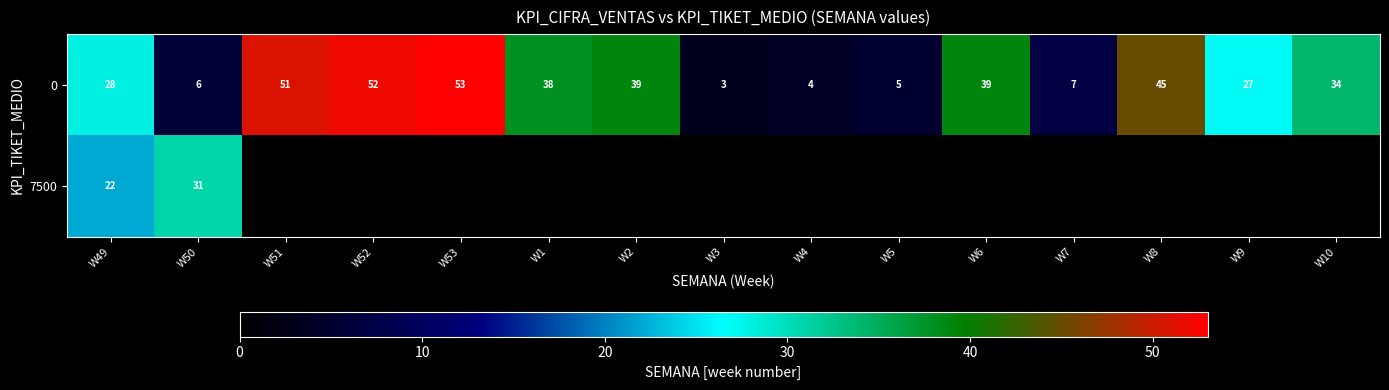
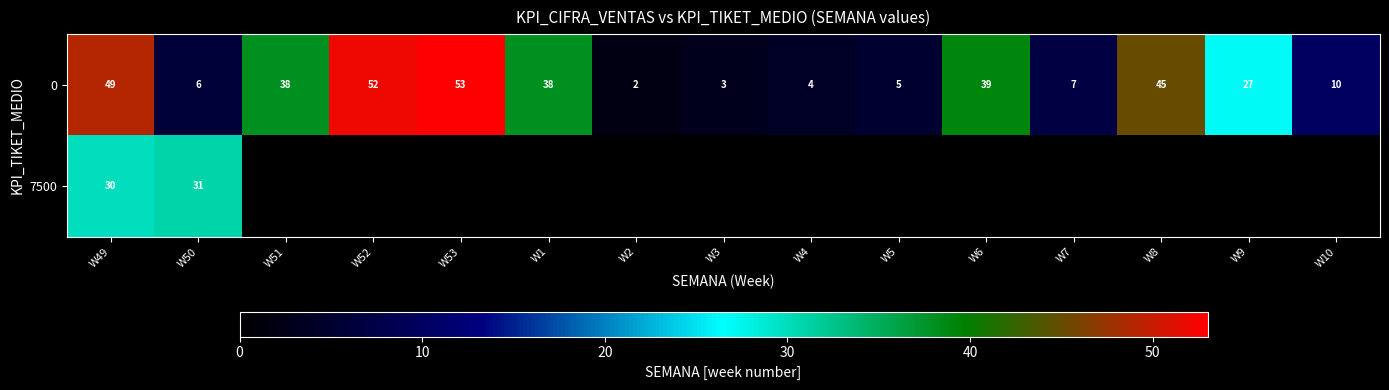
  {
    "0": {
-     "W49": 28,
+     "W49": 49,
      "W50": 6,
-     "W51": 51,
+     "W51": 38,
      "W52": 52,
      "W53": 53,
      "W1": 38,
-     "W2": 39,
+     "W2": 2,
      "W3": 3,
      "W4": 4,
      "W5": 5,
      "W6": 39,
      "W7": 7,
      "W8": 45,
      "W9": 27,
-     "W10": 34
+     "W10": 10
    },
    "7500": {
-     "W49": 22,
+     "W49": 30,
      "W50": 31
    }
  }
